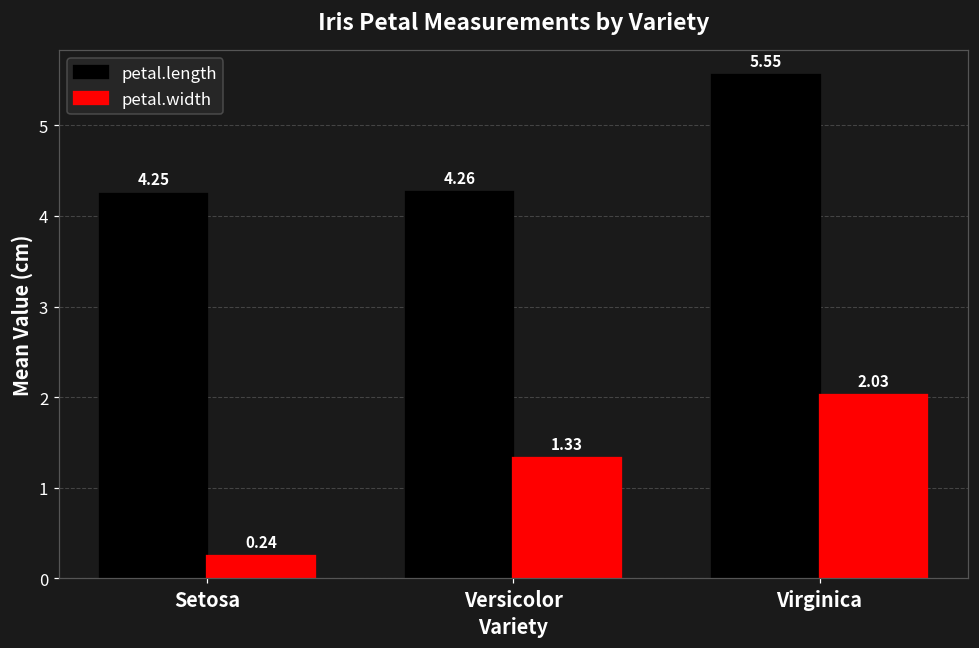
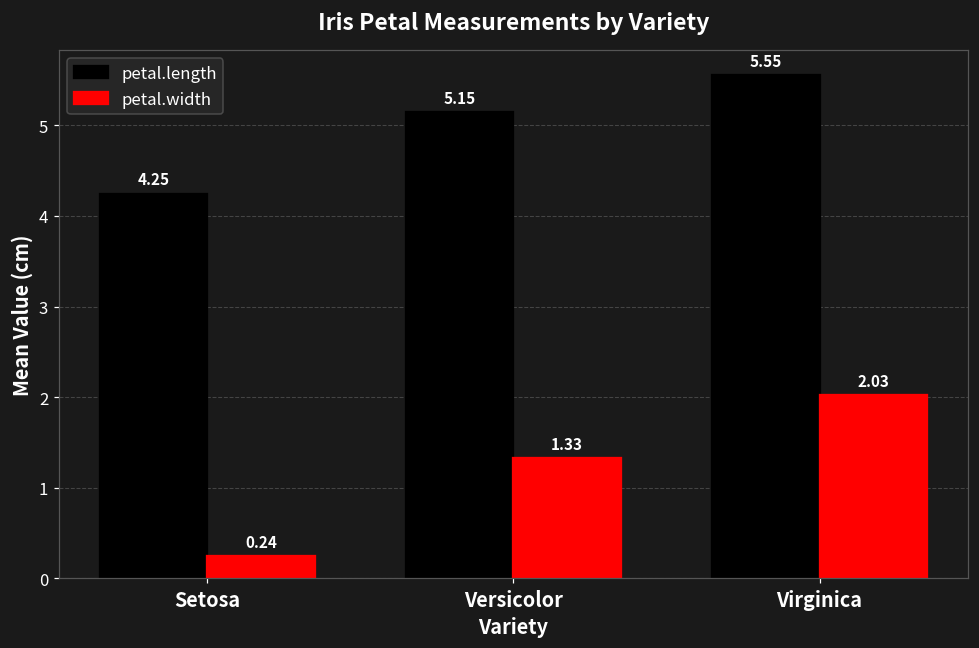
  {
    "petal.length": {
      "Setosa": 4.25,
-     "Versicolor": 4.26,
+     "Versicolor": 5.15,
      "Virginica": 5.55
    },
    "petal.width": {
      "Setosa": 0.24,
      "Versicolor": 1.33,
      "Virginica": 2.03
    }
  }
